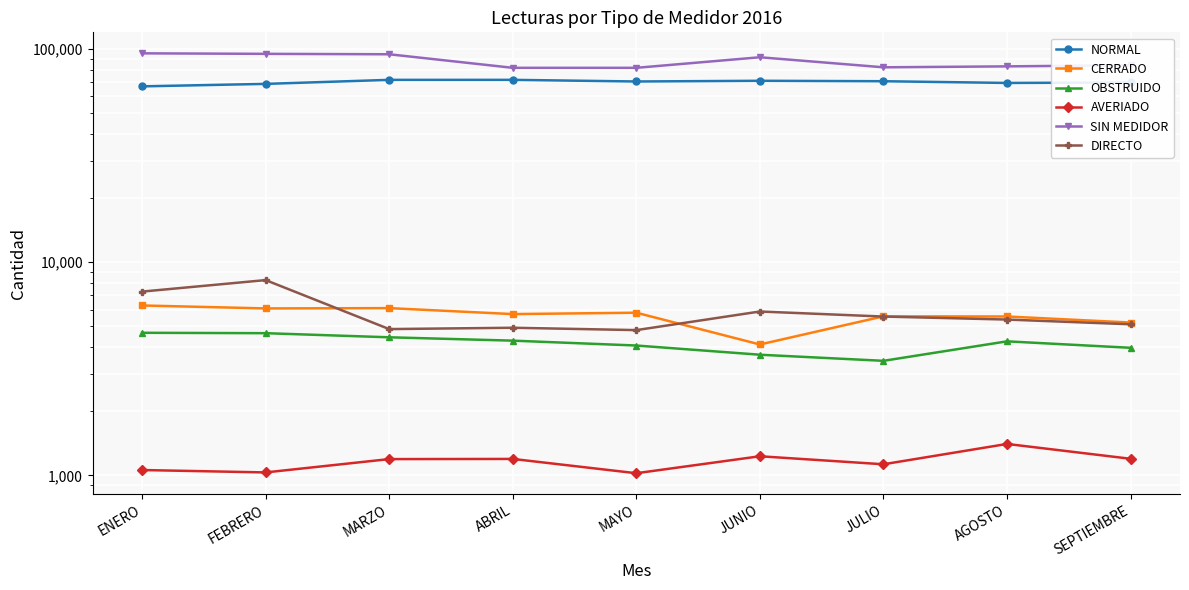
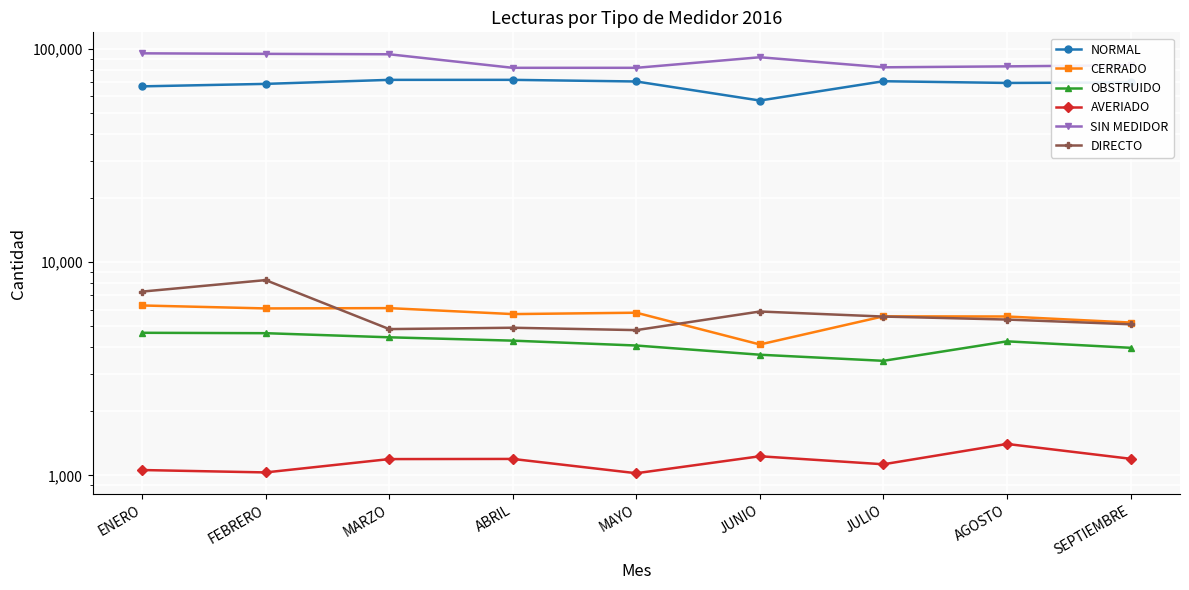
  {
    "NORMAL": {
      "ENERO": "67,000",
      "FEBRERO": "69,000",
      "MARZO": "72,000",
      "ABRIL": "72,000",
      "MAYO": "71,000",
-     "JUNIO": "71,000",
+     "JUNIO": "57,000",
      "JULIO": "71,000",
      "AGOSTO": "69,000"
    },
    "CERRADO": {
      "ENERO": "6,300",
      "FEBRERO": "6,100",
      "MARZO": "6,100",
      "ABRIL": "5,700",
      "MAYO": "5,800",
      "JUNIO": "4,100",
      "AGOSTO": "5,600"
    },
    "OBSTRUIDO": {
      "ENERO": "4,700",
      "FEBRERO": "4,600",
      "MARZO": "4,400",
      "ABRIL": "4,300",
      "MAYO": "4,100",
      "JUNIO": "3,700",
      "JULIO": "3,400",
      "AGOSTO": "4,300",
      "SEPTIEMBRE": "4,000"
    },
    "AVERIADO": {
      "ENERO": "1,100",
      "FEBRERO": "1,000",
      "MARZO": "1,200",
      "ABRIL": "1,200",
      "MAYO": "1,000",
      "JUNIO": "1,200",
      "JULIO": "1,100",
      "AGOSTO": "1,400",
      "SEPTIEMBRE": "1,200"
    },
    "SIN MEDIDOR": {
      "ENERO": "100,000",
      "FEBRERO": "100,000",
      "MARZO": "90,000",
      "ABRIL": "82,000",
      "MAYO": "82,000",
      "JUNIO": "92,000",
      "JULIO": "82,000",
      "AGOSTO": "83,000"
    },
    "DIRECTO": {
      "ENERO": "7,300",
      "FEBRERO": "8,300",
      "MARZO": "4,900",
      "ABRIL": "4,900",
      "MAYO": "4,800",
      "JUNIO": "5,900",
      "AGOSTO": "5,400"
    }
  }
